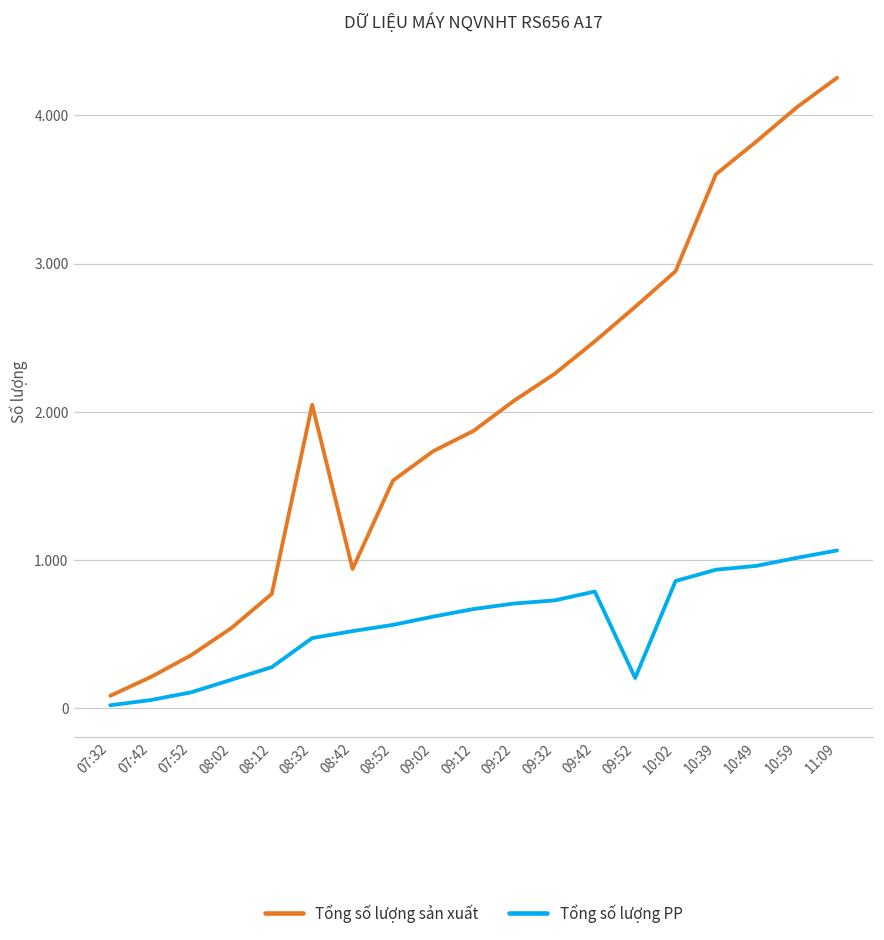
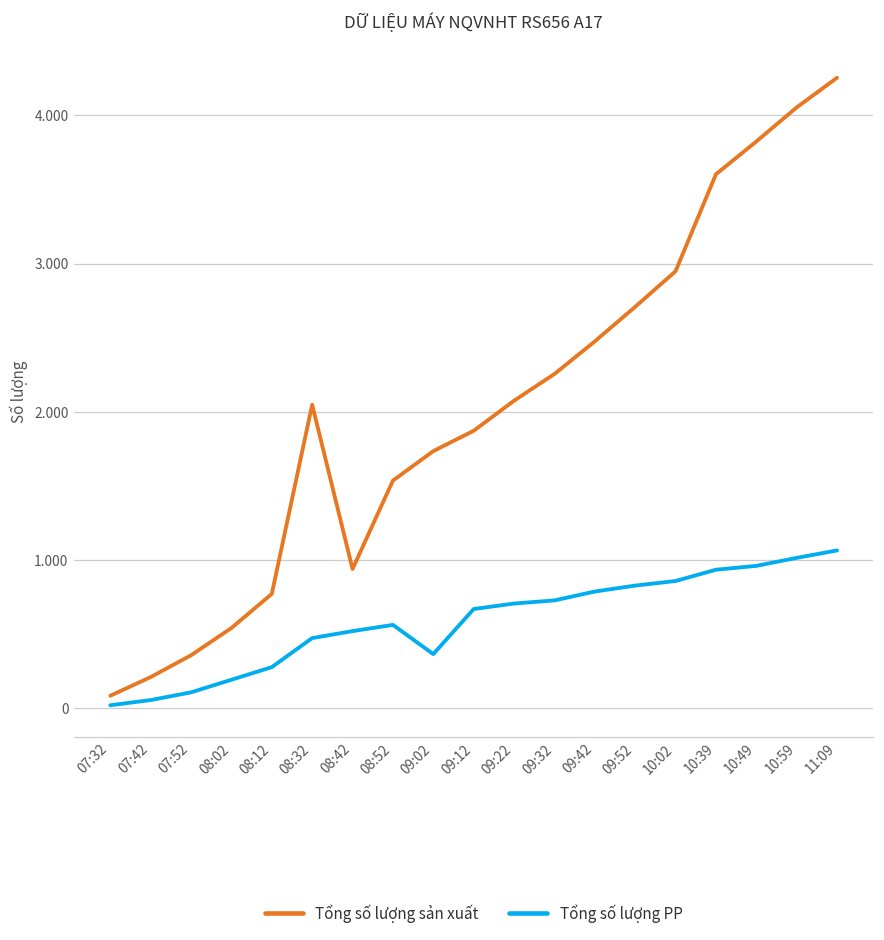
  {
    "Tổng số lượng sản xuất": {
      "07:32": 0.09,
      "07:42": 0.21,
      "07:52": 0.36,
      "08:02": 0.54,
      "08:12": 0.77,
      "08:32": 2.05,
      "08:42": 0.94,
      "08:52": 1.54,
      "09:02": 1.74,
      "09:12": 1.87,
      "09:22": 2.08,
      "09:32": 2.26,
      "09:42": 2.48,
      "09:52": 2.71,
      "10:02": 2.95,
      "10:39": 3.60,
      "10:49": 3.82,
      "10:59": 4.05,
      "11:09": 4.25
    },
    "Tổng số lượng PP": {
      "07:32": 0.02,
      "07:42": 0.06,
      "07:52": 0.11,
      "08:02": 0.19,
      "08:12": 0.28,
      "08:32": 0.47,
      "08:42": 0.52,
      "08:52": 0.56,
-     "09:02": 0.62,
+     "09:02": 0.37,
      "09:12": 0.67,
      "09:22": 0.71,
      "09:32": 0.73,
      "09:42": 0.79,
-     "09:52": 0.21,
+     "09:52": 0.83,
      "10:02": 0.86,
      "10:39": 0.94,
      "10:49": 0.96,
      "10:59": 1.02,
      "11:09": 1.07
    }
  }
